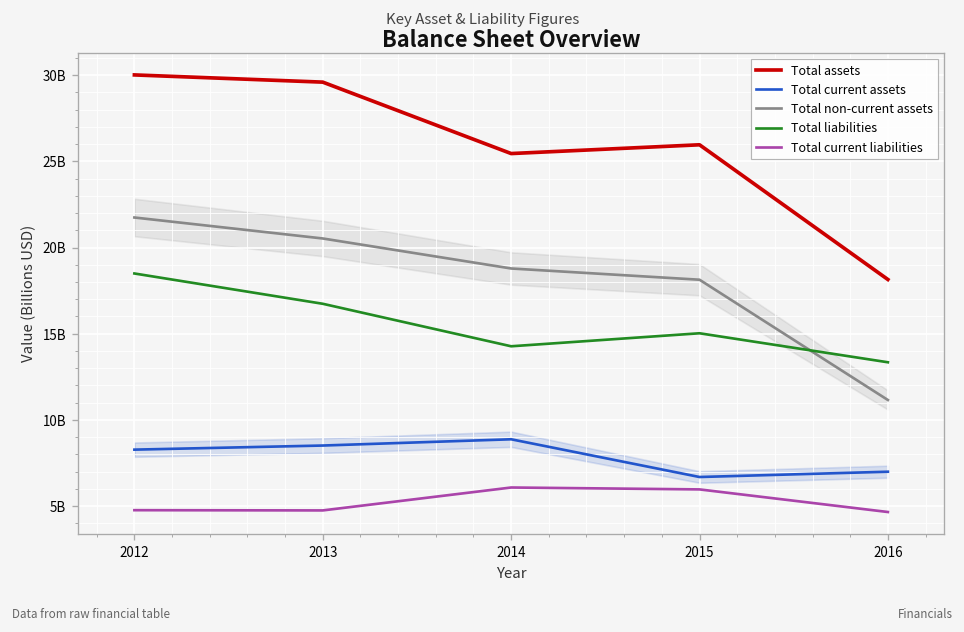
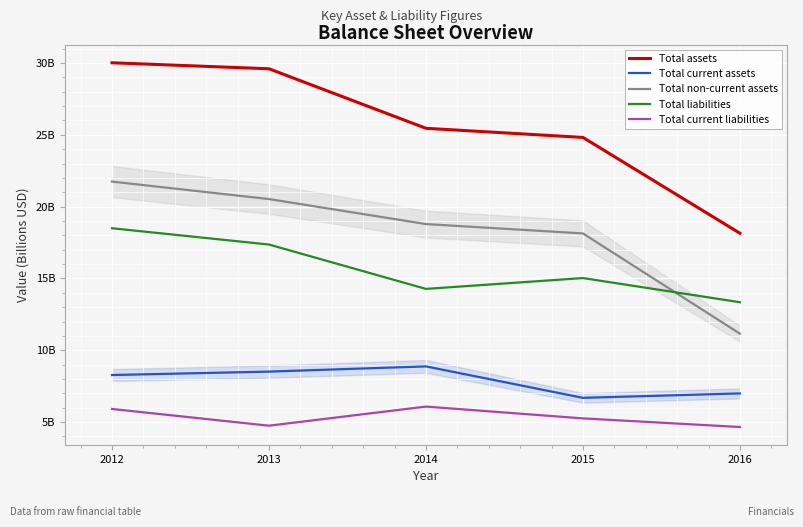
  {
    "Total assets": {
      "2012": 30000000000,
      "2013": 29600000000,
      "2014": 25500000000,
-     "2015": 26000000000,
+     "2015": 24800000000,
      "2016": 18100000000
    },
    "Total liabilities": {
      "2012": 18500000000,
-     "2013": 16700000000,
+     "2013": 17400000000,
      "2014": 14300000000,
      "2015": 15000000000,
      "2016": 13300000000
    },
    "Total current liabilities": {
-     "2012": 4800000000,
+     "2012": 5900000000,
      "2013": 4700000000,
      "2014": 6100000000,
-     "2015": 6000000000,
+     "2015": 5300000000,
      "2016": 4700000000
    }
  }
